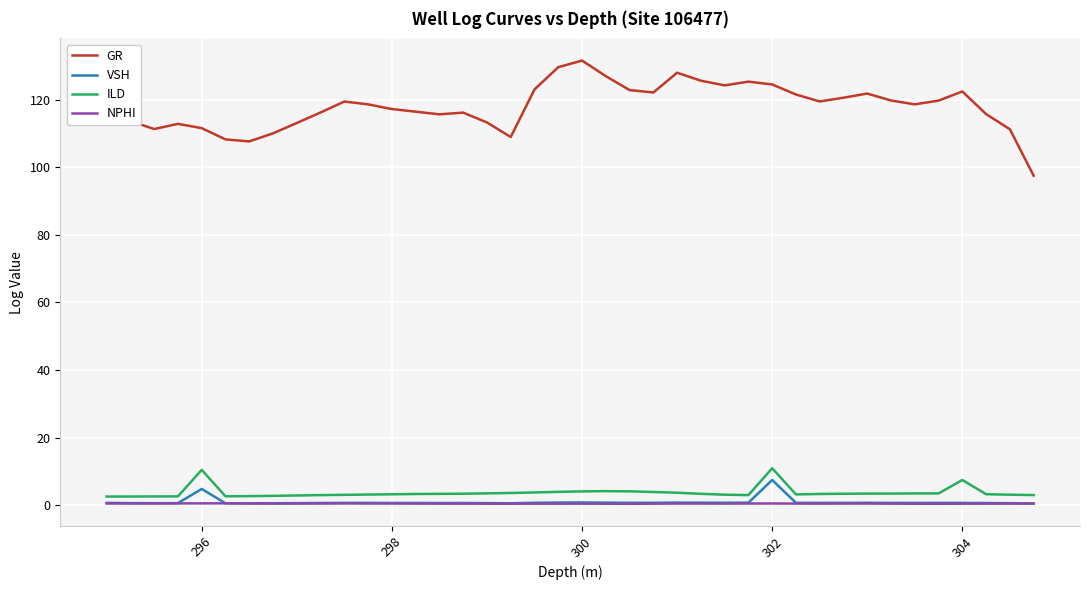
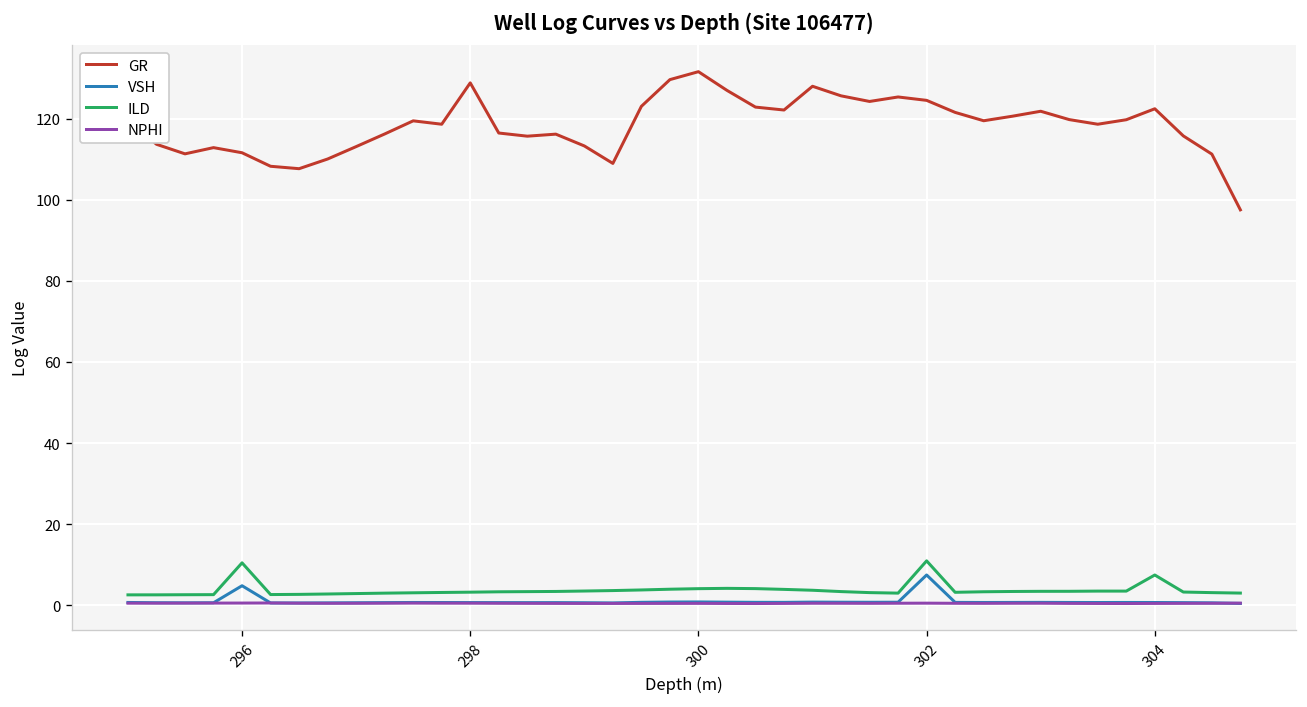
  {
    "GR": {
      "296": 112,
-     "298": 117,
+     "298": 129,
      "300": 132,
      "302": 124,
      "304": 122
    },
    "VSH": {
      "296": 5,
      "302": 7
    },
    "ILD": {
      "296": 10,
      "298": 3,
      "300": 4,
      "302": 11,
      "304": 7
    },
    "NPHI": {
      "296": 1,
      "302": 1
    }
  }
